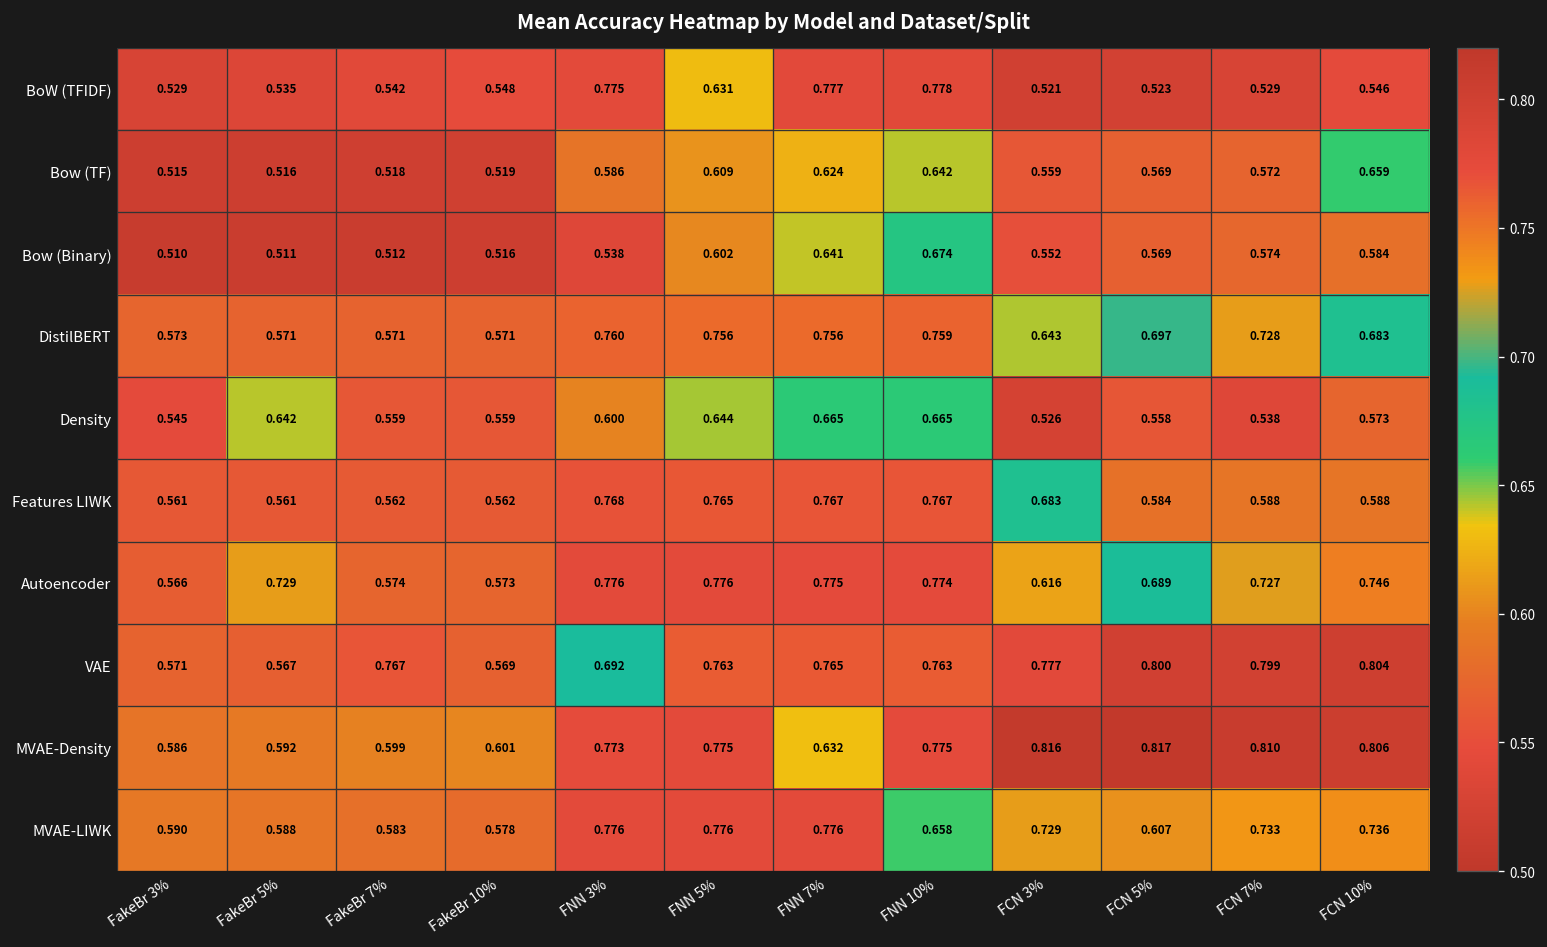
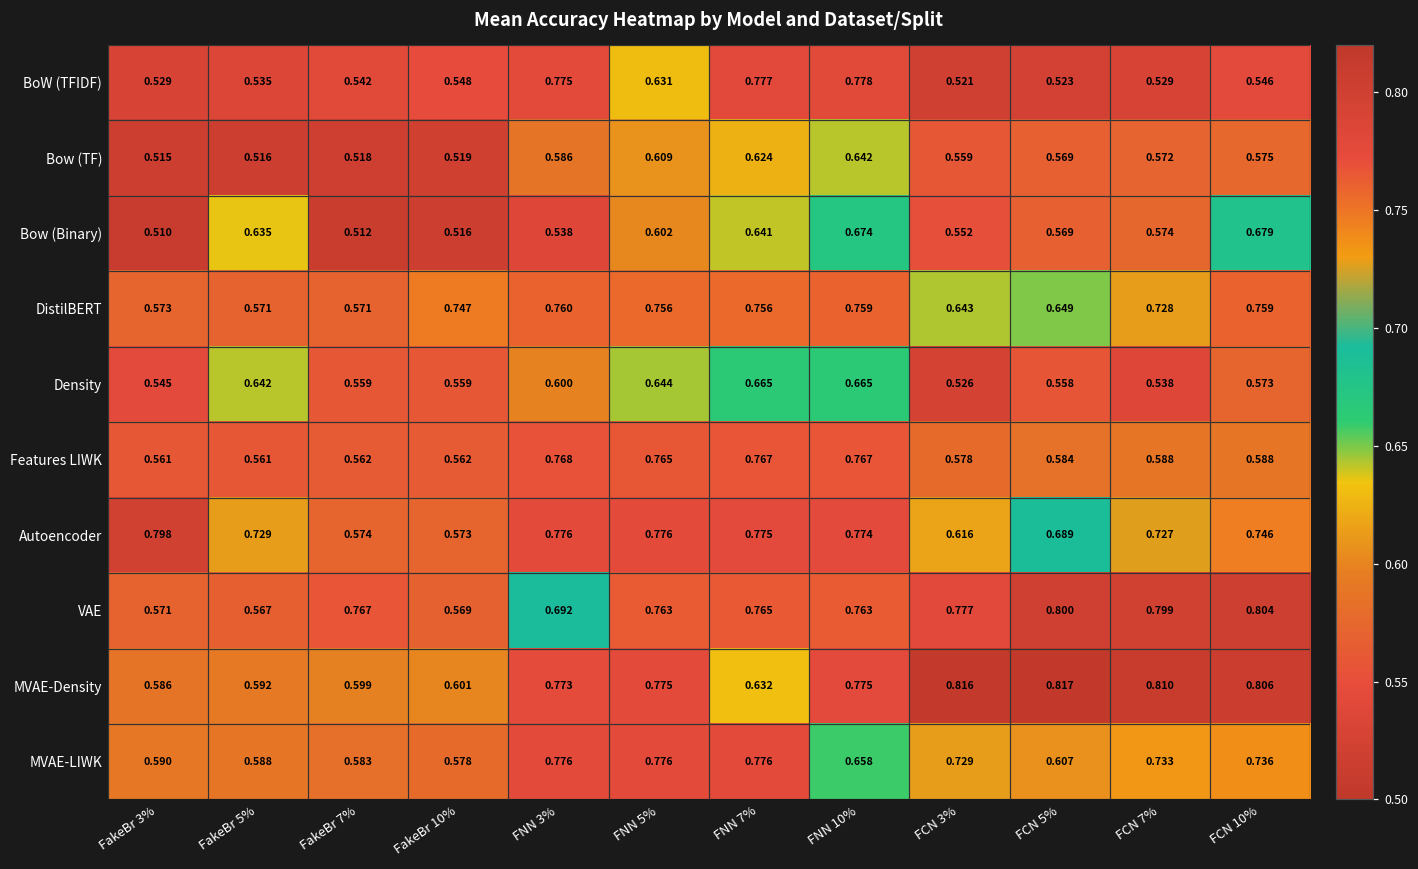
  {
    "BoW (TFIDF)": {
      "FakeBr 3%": 0.529,
      "FakeBr 5%": 0.535,
      "FakeBr 7%": 0.542,
      "FakeBr 10%": 0.548,
      "FNN 3%": 0.775,
      "FNN 5%": 0.631,
      "FNN 7%": 0.777,
      "FNN 10%": 0.778,
      "FCN 3%": 0.521,
      "FCN 5%": 0.523,
      "FCN 7%": 0.529,
      "FCN 10%": 0.546
    },
    "Bow (TF)": {
      "FakeBr 3%": 0.515,
      "FakeBr 5%": 0.516,
      "FakeBr 7%": 0.518,
      "FakeBr 10%": 0.519,
      "FNN 3%": 0.586,
      "FNN 5%": 0.609,
      "FNN 7%": 0.624,
      "FNN 10%": 0.642,
      "FCN 3%": 0.559,
      "FCN 5%": 0.569,
      "FCN 7%": 0.572,
-     "FCN 10%": 0.659
+     "FCN 10%": 0.575
    },
    "Bow (Binary)": {
      "FakeBr 3%": 0.510,
-     "FakeBr 5%": 0.511,
+     "FakeBr 5%": 0.635,
      "FakeBr 7%": 0.512,
      "FakeBr 10%": 0.516,
      "FNN 3%": 0.538,
      "FNN 5%": 0.602,
      "FNN 7%": 0.641,
      "FNN 10%": 0.674,
      "FCN 3%": 0.552,
      "FCN 5%": 0.569,
      "FCN 7%": 0.574,
-     "FCN 10%": 0.584
+     "FCN 10%": 0.679
    },
    "DistilBERT": {
      "FakeBr 3%": 0.573,
      "FakeBr 5%": 0.571,
      "FakeBr 7%": 0.571,
-     "FakeBr 10%": 0.571,
+     "FakeBr 10%": 0.747,
      "FNN 3%": 0.760,
      "FNN 5%": 0.756,
      "FNN 7%": 0.756,
      "FNN 10%": 0.759,
      "FCN 3%": 0.643,
-     "FCN 5%": 0.697,
+     "FCN 5%": 0.649,
      "FCN 7%": 0.728,
-     "FCN 10%": 0.683
+     "FCN 10%": 0.759
    },
    "Density": {
      "FakeBr 3%": 0.545,
      "FakeBr 5%": 0.642,
      "FakeBr 7%": 0.559,
      "FakeBr 10%": 0.559,
      "FNN 3%": 0.600,
      "FNN 5%": 0.644,
      "FNN 7%": 0.665,
      "FNN 10%": 0.665,
      "FCN 3%": 0.526,
      "FCN 5%": 0.558,
      "FCN 7%": 0.538,
      "FCN 10%": 0.573
    },
    "Features LIWK": {
      "FakeBr 3%": 0.561,
      "FakeBr 5%": 0.561,
      "FakeBr 7%": 0.562,
      "FakeBr 10%": 0.562,
      "FNN 3%": 0.768,
      "FNN 5%": 0.765,
      "FNN 7%": 0.767,
      "FNN 10%": 0.767,
-     "FCN 3%": 0.683,
+     "FCN 3%": 0.578,
      "FCN 5%": 0.584,
      "FCN 7%": 0.588,
      "FCN 10%": 0.588
    },
    "Autoencoder": {
-     "FakeBr 3%": 0.566,
+     "FakeBr 3%": 0.798,
      "FakeBr 5%": 0.729,
      "FakeBr 7%": 0.574,
      "FakeBr 10%": 0.573,
      "FNN 3%": 0.776,
      "FNN 5%": 0.776,
      "FNN 7%": 0.775,
      "FNN 10%": 0.774,
      "FCN 3%": 0.616,
      "FCN 5%": 0.689,
      "FCN 7%": 0.727,
      "FCN 10%": 0.746
    },
    "VAE": {
      "FakeBr 3%": 0.571,
      "FakeBr 5%": 0.567,
      "FakeBr 7%": 0.767,
      "FakeBr 10%": 0.569,
      "FNN 3%": 0.692,
      "FNN 5%": 0.763,
      "FNN 7%": 0.765,
      "FNN 10%": 0.763,
      "FCN 3%": 0.777,
      "FCN 5%": 0.800,
      "FCN 7%": 0.799,
      "FCN 10%": 0.804
    },
    "MVAE-Density": {
      "FakeBr 3%": 0.586,
      "FakeBr 5%": 0.592,
      "FakeBr 7%": 0.599,
      "FakeBr 10%": 0.601,
      "FNN 3%": 0.773,
      "FNN 5%": 0.775,
      "FNN 7%": 0.632,
      "FNN 10%": 0.775,
      "FCN 3%": 0.816,
      "FCN 5%": 0.817,
      "FCN 7%": 0.810,
      "FCN 10%": 0.806
    },
    "MVAE-LIWK": {
      "FakeBr 3%": 0.590,
      "FakeBr 5%": 0.588,
      "FakeBr 7%": 0.583,
      "FakeBr 10%": 0.578,
      "FNN 3%": 0.776,
      "FNN 5%": 0.776,
      "FNN 7%": 0.776,
      "FNN 10%": 0.658,
      "FCN 3%": 0.729,
      "FCN 5%": 0.607,
      "FCN 7%": 0.733,
      "FCN 10%": 0.736
    }
  }
